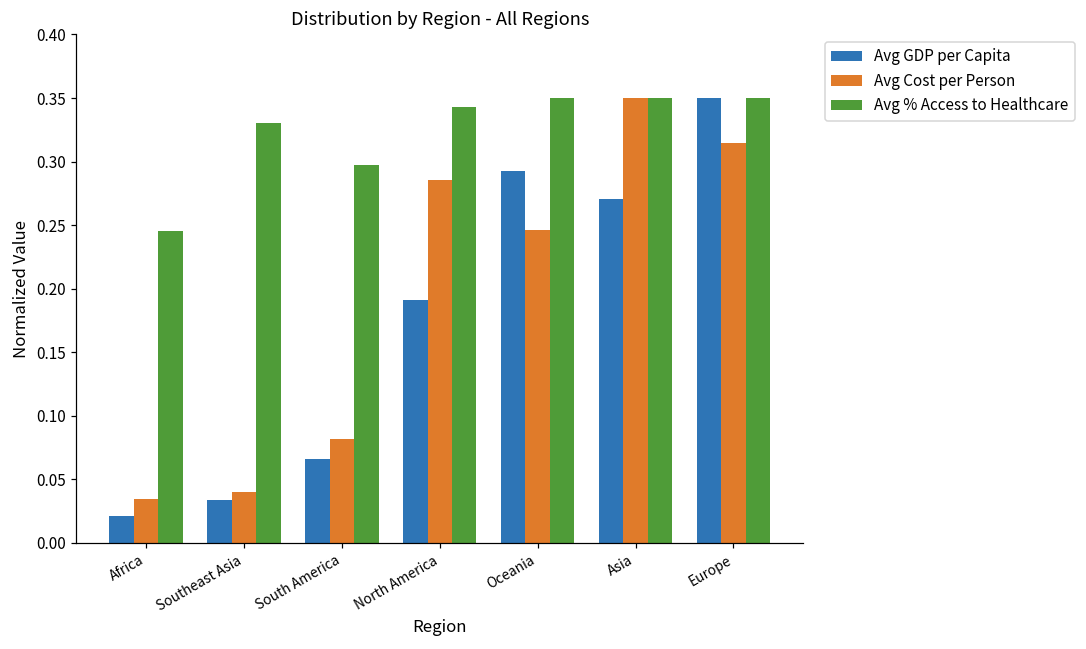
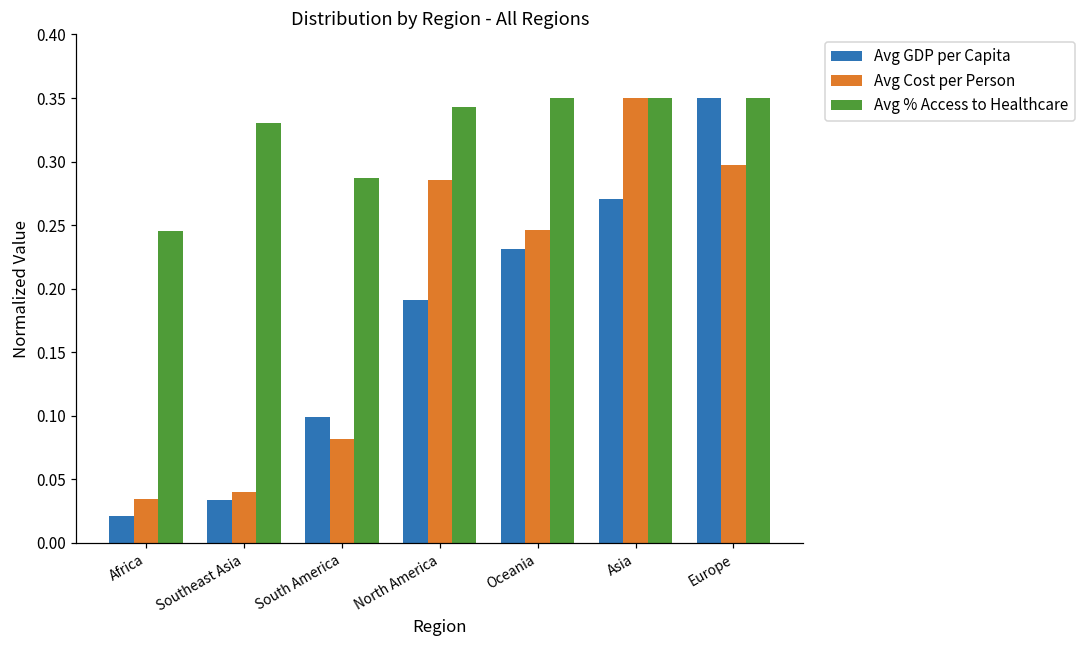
  {
    "Avg GDP per Capita": {
      "Africa": 0.021,
      "Southeast Asia": 0.034,
-     "South America": 0.066,
+     "South America": 0.099,
      "North America": 0.191,
-     "Oceania": 0.292,
+     "Oceania": 0.231,
      "Asia": 0.271,
      "Europe": 0.350
    },
    "Avg Cost per Person": {
      "Africa": 0.034,
      "Southeast Asia": 0.040,
      "South America": 0.081,
      "North America": 0.286,
      "Oceania": 0.246,
      "Asia": 0.350,
-     "Europe": 0.314
+     "Europe": 0.297
    },
    "Avg % Access to Healthcare": {
      "Africa": 0.245,
      "Southeast Asia": 0.330,
-     "South America": 0.298,
+     "South America": 0.287,
      "North America": 0.343,
      "Oceania": 0.350,
      "Asia": 0.350,
      "Europe": 0.350
    }
  }
